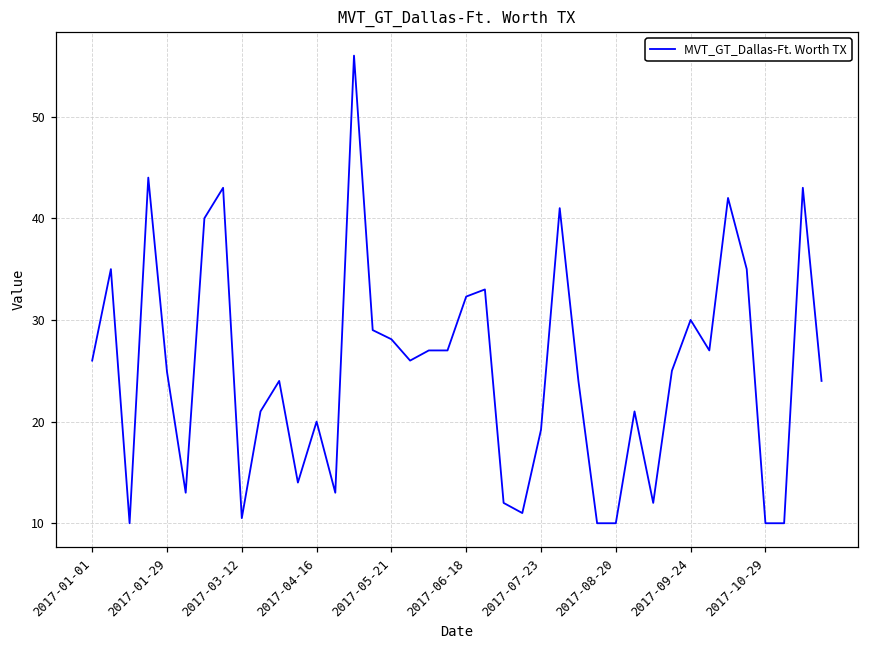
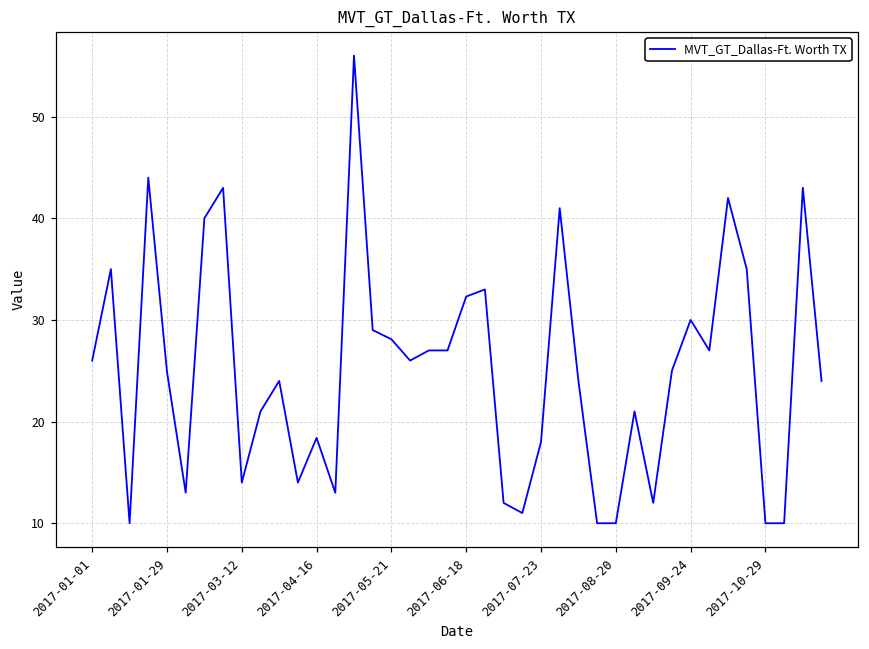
  {
    "2017-01-01": 26,
    "2017-01-29": 25,
-   "2017-03-12": 11,
-   "2017-04-16": 20,
+   "2017-03-12": 14,
+   "2017-04-16": 18,
    "2017-05-21": 28,
    "2017-06-18": 32,
-   "2017-07-23": 19,
+   "2017-07-23": 18,
    "2017-08-20": 10,
    "2017-09-24": 30,
    "2017-10-29": 10
  }
